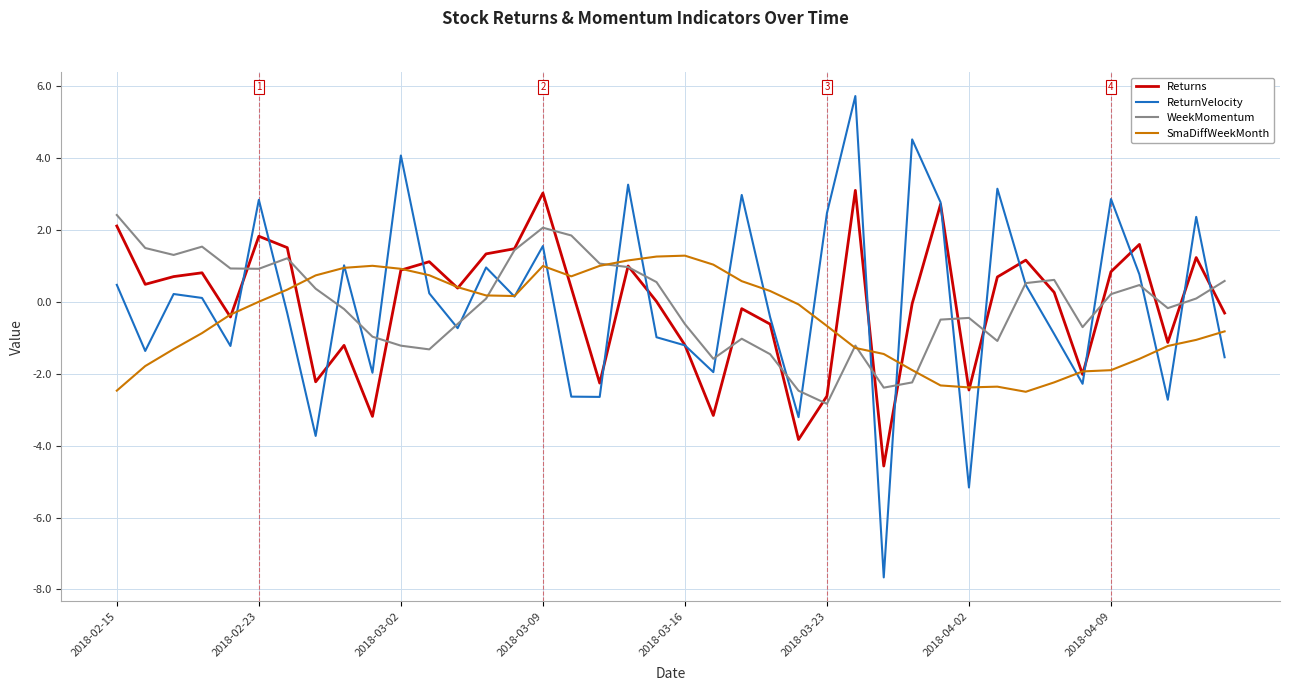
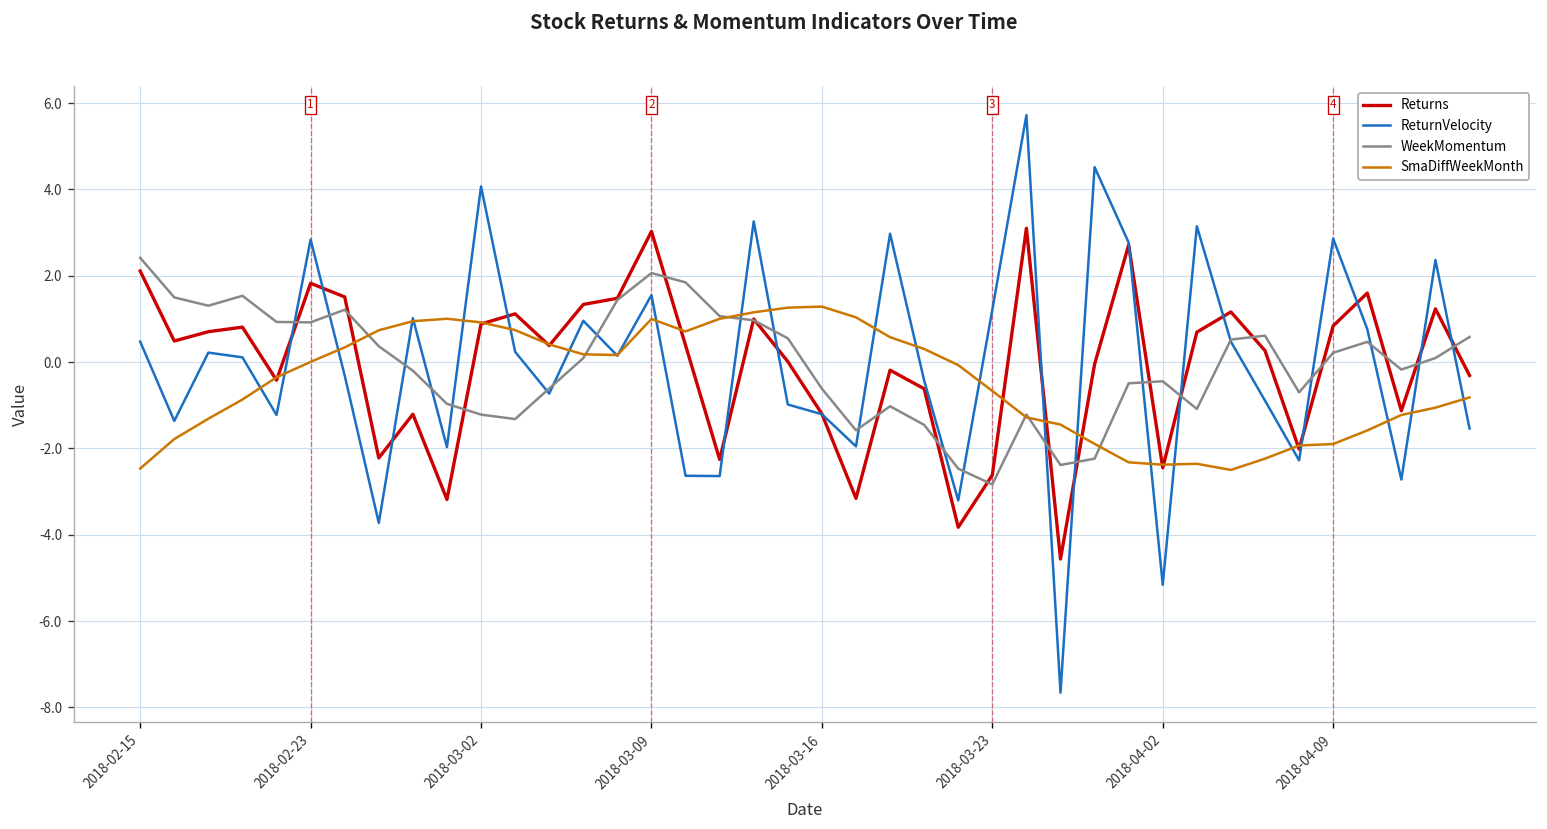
  {
    "Returns": {
      "2018-02-15": 2.1,
      "2018-02-23": 1.8,
      "2018-03-09": 3.0,
      "2018-03-23": -2.6,
      "2018-04-02": -2.5,
      "2018-04-09": 0.8
    },
    "ReturnVelocity": {
      "2018-02-15": 0.5,
      "2018-02-23": 2.8,
      "2018-03-02": 4.1,
      "2018-03-09": 1.5,
-     "2018-03-23": 2.5,
+     "2018-03-23": 1.2,
      "2018-04-02": -5.2,
      "2018-04-09": 2.9
    },
    "WeekMomentum": {
      "2018-02-15": 2.4,
      "2018-02-23": 0.9,
      "2018-03-02": -1.2,
      "2018-03-09": 2.1,
      "2018-03-16": -0.6,
      "2018-03-23": -2.8,
      "2018-04-02": -0.4,
      "2018-04-09": 0.2
    },
    "SmaDiffWeekMonth": {
      "2018-02-15": -2.5,
      "2018-02-23": 0.0,
      "2018-03-09": 1.0,
      "2018-03-16": 1.3,
      "2018-03-23": -0.7,
      "2018-04-02": -2.4,
      "2018-04-09": -1.9
    }
  }
